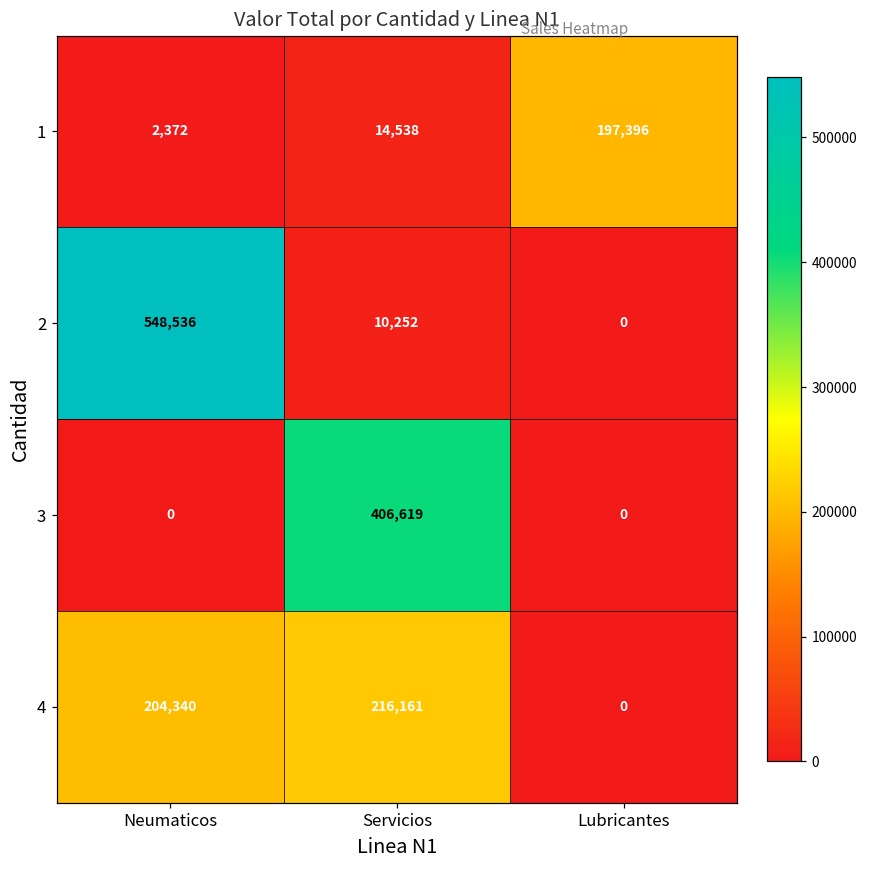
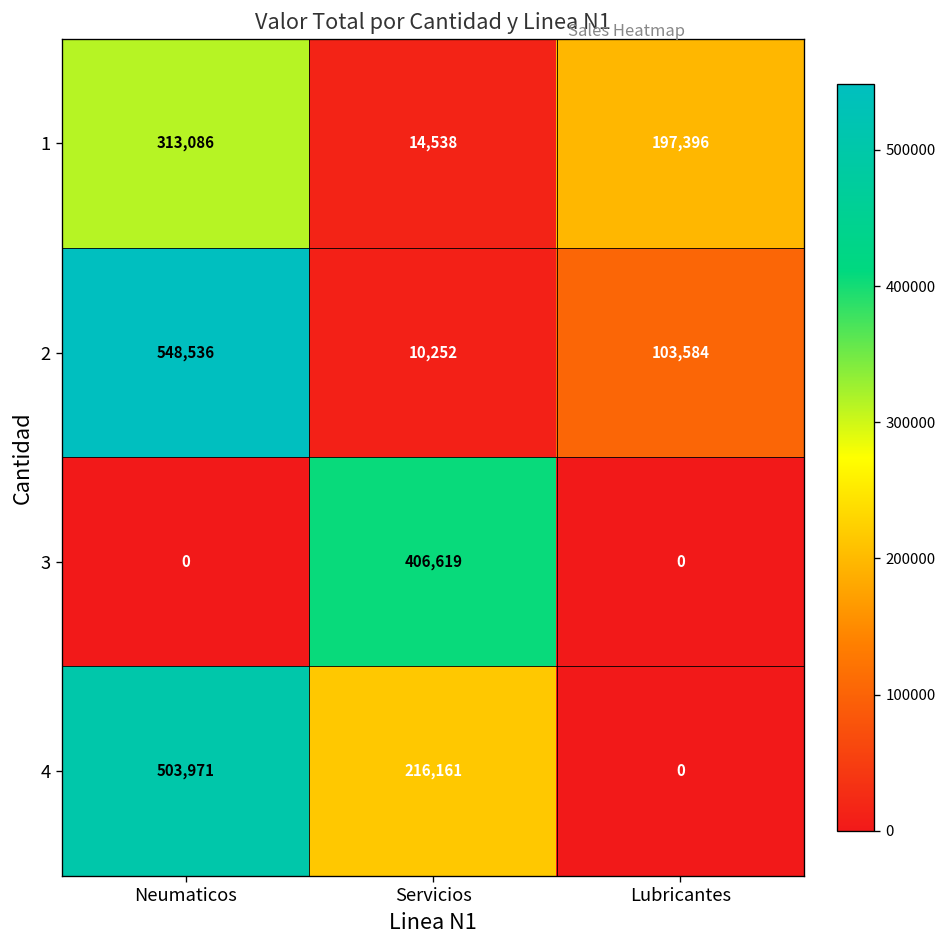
  {
    "1": {
-     "Neumaticos": "2,372",
+     "Neumaticos": "313,086",
      "Servicios": "14,538",
      "Lubricantes": "197,396"
    },
    "2": {
      "Neumaticos": "548,536",
      "Servicios": "10,252",
-     "Lubricantes": "0"
+     "Lubricantes": "103,584"
    },
    "3": {
      "Neumaticos": "0",
      "Servicios": "406,619",
      "Lubricantes": "0"
    },
    "4": {
-     "Neumaticos": "204,340",
+     "Neumaticos": "503,971",
      "Servicios": "216,161",
      "Lubricantes": "0"
    }
  }
